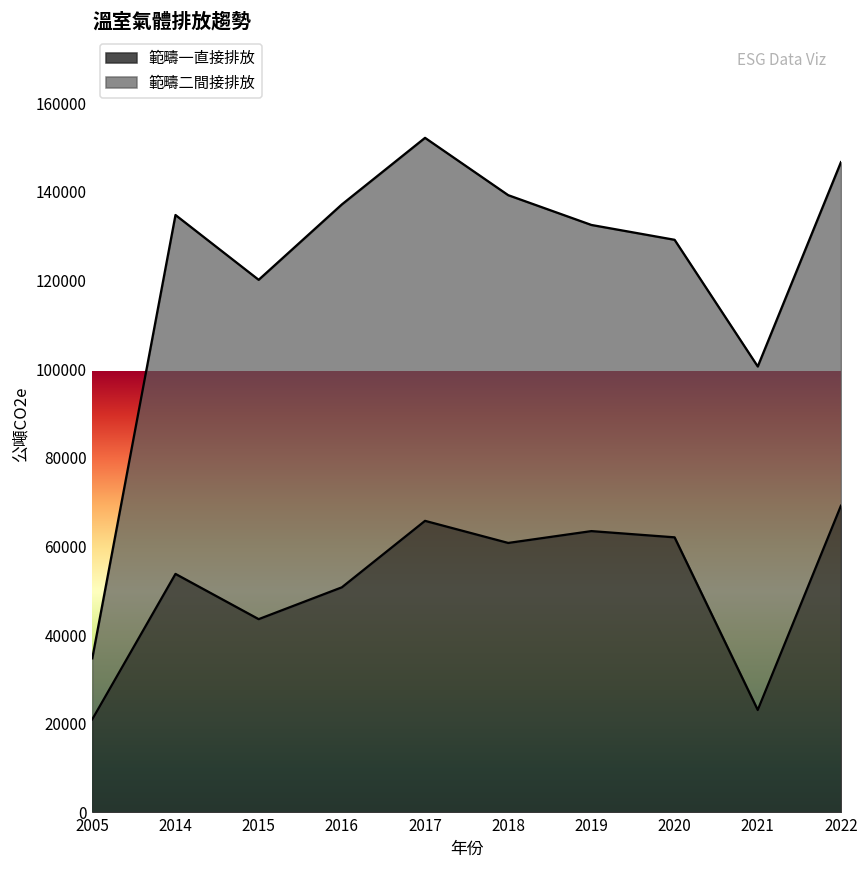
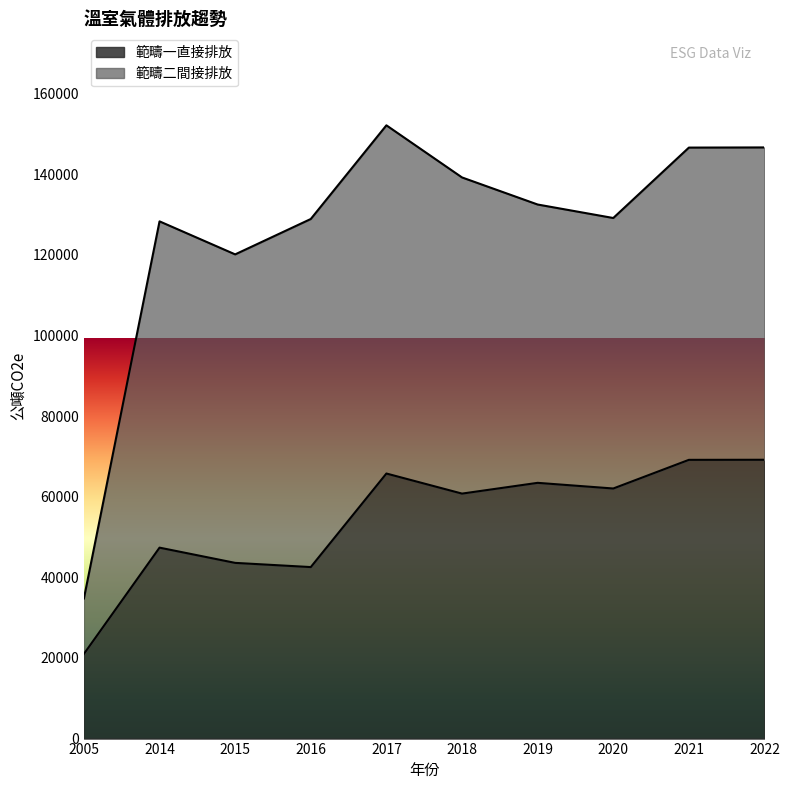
  {
    "範疇一直接排放": {
      "2005": 21000,
-     "2014": 54000,
+     "2014": 47000,
      "2015": 44000,
-     "2016": 51000,
+     "2016": 43000,
      "2017": 66000,
      "2018": 61000,
      "2019": 63000,
      "2020": 62000,
-     "2021": 23000,
+     "2021": 69000,
      "2022": 69000
    },
    "範疇二間接排放": {
      "2005": 14000,
      "2014": 81000,
      "2015": 77000,
      "2016": 86000,
      "2017": 86000,
      "2018": 78000,
      "2019": 69000,
      "2020": 67000,
      "2021": 77000,
      "2022": 77000
    }
  }
